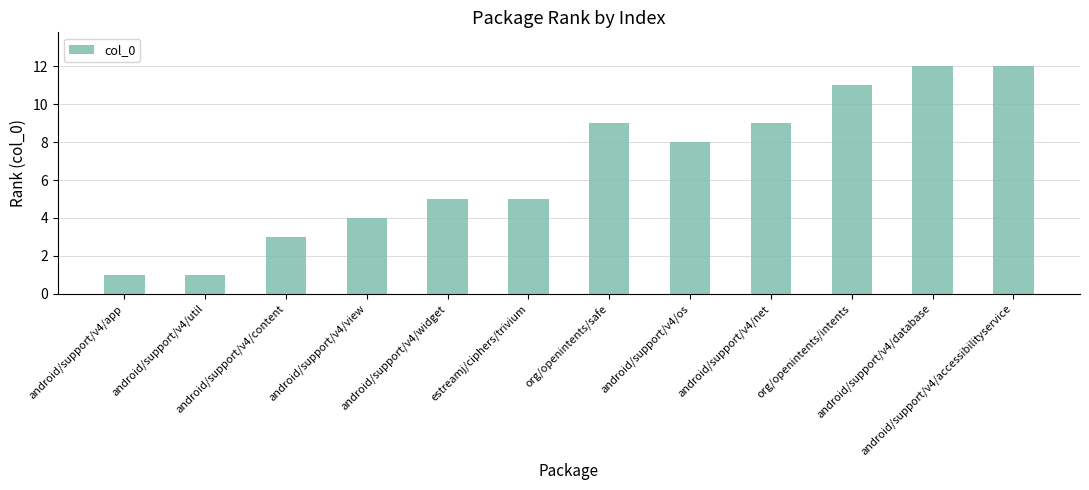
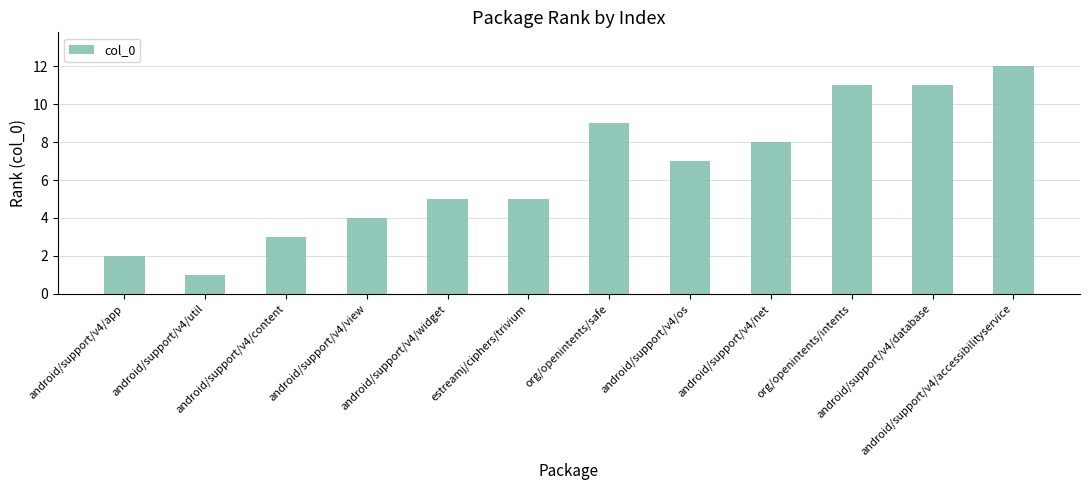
  {
-   "android/support/v4/app": 1,
+   "android/support/v4/app": 2,
    "android/support/v4/util": 1,
    "android/support/v4/content": 3,
    "android/support/v4/view": 4,
    "android/support/v4/widget": 5,
    "estreamj/ciphers/trivium": 5,
    "org/openintents/safe": 9,
-   "android/support/v4/os": 8,
-   "android/support/v4/net": 9,
+   "android/support/v4/os": 7,
+   "android/support/v4/net": 8,
    "org/openintents/intents": 11,
-   "android/support/v4/database": 12,
+   "android/support/v4/database": 11,
    "android/support/v4/accessibilityservice": 12
  }
